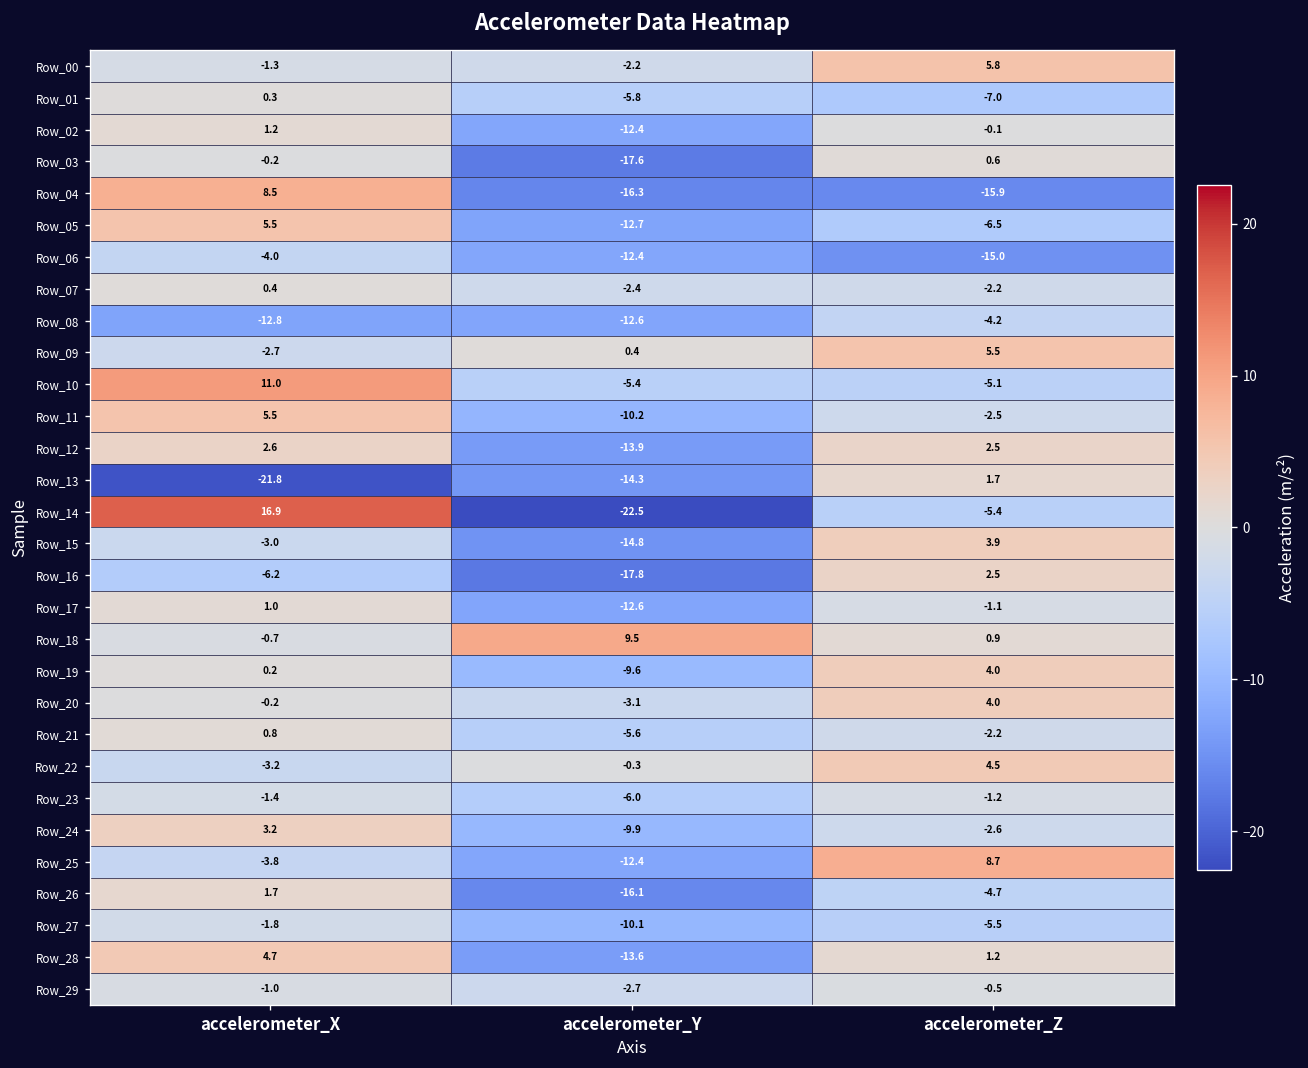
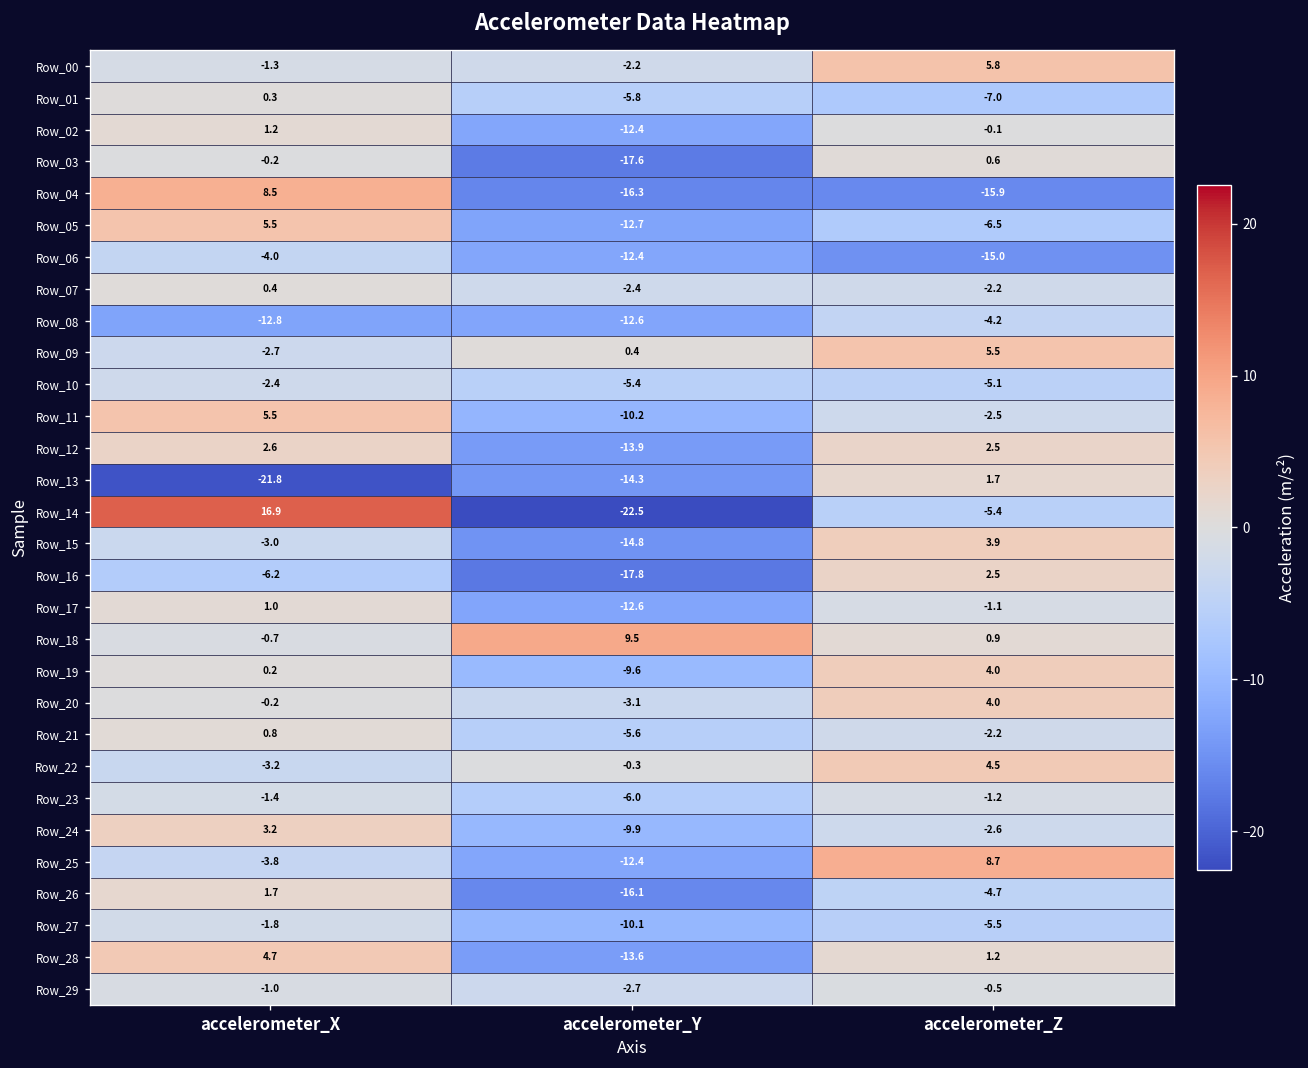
  {
    "Row_00": {
      "accelerometer_X": -1.3,
      "accelerometer_Y": -2.2,
      "accelerometer_Z": 5.8
    },
    "Row_01": {
      "accelerometer_X": 0.3,
      "accelerometer_Y": -5.8,
      "accelerometer_Z": -7.0
    },
    "Row_02": {
      "accelerometer_X": 1.2,
      "accelerometer_Y": -12.4,
      "accelerometer_Z": -0.1
    },
    "Row_03": {
      "accelerometer_X": -0.2,
      "accelerometer_Y": -17.6,
      "accelerometer_Z": 0.6
    },
    "Row_04": {
      "accelerometer_X": 8.5,
      "accelerometer_Y": -16.3,
      "accelerometer_Z": -15.9
    },
    "Row_05": {
      "accelerometer_X": 5.5,
      "accelerometer_Y": -12.7,
      "accelerometer_Z": -6.5
    },
    "Row_06": {
      "accelerometer_X": -4.0,
      "accelerometer_Y": -12.4,
      "accelerometer_Z": -15.0
    },
    "Row_07": {
      "accelerometer_X": 0.4,
      "accelerometer_Y": -2.4,
      "accelerometer_Z": -2.2
    },
    "Row_08": {
      "accelerometer_X": -12.8,
      "accelerometer_Y": -12.6,
      "accelerometer_Z": -4.2
    },
    "Row_09": {
      "accelerometer_X": -2.7,
      "accelerometer_Y": 0.4,
      "accelerometer_Z": 5.5
    },
    "Row_10": {
-     "accelerometer_X": 11.0,
+     "accelerometer_X": -2.4,
      "accelerometer_Y": -5.4,
      "accelerometer_Z": -5.1
    },
    "Row_11": {
      "accelerometer_X": 5.5,
      "accelerometer_Y": -10.2,
      "accelerometer_Z": -2.5
    },
    "Row_12": {
      "accelerometer_X": 2.6,
      "accelerometer_Y": -13.9,
      "accelerometer_Z": 2.5
    },
    "Row_13": {
      "accelerometer_X": -21.8,
      "accelerometer_Y": -14.3,
      "accelerometer_Z": 1.7
    },
    "Row_14": {
      "accelerometer_X": 16.9,
      "accelerometer_Y": -22.5,
      "accelerometer_Z": -5.4
    },
    "Row_15": {
      "accelerometer_X": -3.0,
      "accelerometer_Y": -14.8,
      "accelerometer_Z": 3.9
    },
    "Row_16": {
      "accelerometer_X": -6.2,
      "accelerometer_Y": -17.8,
      "accelerometer_Z": 2.5
    },
    "Row_17": {
      "accelerometer_X": 1.0,
      "accelerometer_Y": -12.6,
      "accelerometer_Z": -1.1
    },
    "Row_18": {
      "accelerometer_X": -0.7,
      "accelerometer_Y": 9.5,
      "accelerometer_Z": 0.9
    },
    "Row_19": {
      "accelerometer_X": 0.2,
      "accelerometer_Y": -9.6,
      "accelerometer_Z": 4.0
    },
    "Row_20": {
      "accelerometer_X": -0.2,
      "accelerometer_Y": -3.1,
      "accelerometer_Z": 4.0
    },
    "Row_21": {
      "accelerometer_X": 0.8,
      "accelerometer_Y": -5.6,
      "accelerometer_Z": -2.2
    },
    "Row_22": {
      "accelerometer_X": -3.2,
      "accelerometer_Y": -0.3,
      "accelerometer_Z": 4.5
    },
    "Row_23": {
      "accelerometer_X": -1.4,
      "accelerometer_Y": -6.0,
      "accelerometer_Z": -1.2
    },
    "Row_24": {
      "accelerometer_X": 3.2,
      "accelerometer_Y": -9.9,
      "accelerometer_Z": -2.6
    },
    "Row_25": {
      "accelerometer_X": -3.8,
      "accelerometer_Y": -12.4,
      "accelerometer_Z": 8.7
    },
    "Row_26": {
      "accelerometer_X": 1.7,
      "accelerometer_Y": -16.1,
      "accelerometer_Z": -4.7
    },
    "Row_27": {
      "accelerometer_X": -1.8,
      "accelerometer_Y": -10.1,
      "accelerometer_Z": -5.5
    },
    "Row_28": {
      "accelerometer_X": 4.7,
      "accelerometer_Y": -13.6,
      "accelerometer_Z": 1.2
    },
    "Row_29": {
      "accelerometer_X": -1.0,
      "accelerometer_Y": -2.7,
      "accelerometer_Z": -0.5
    }
  }
